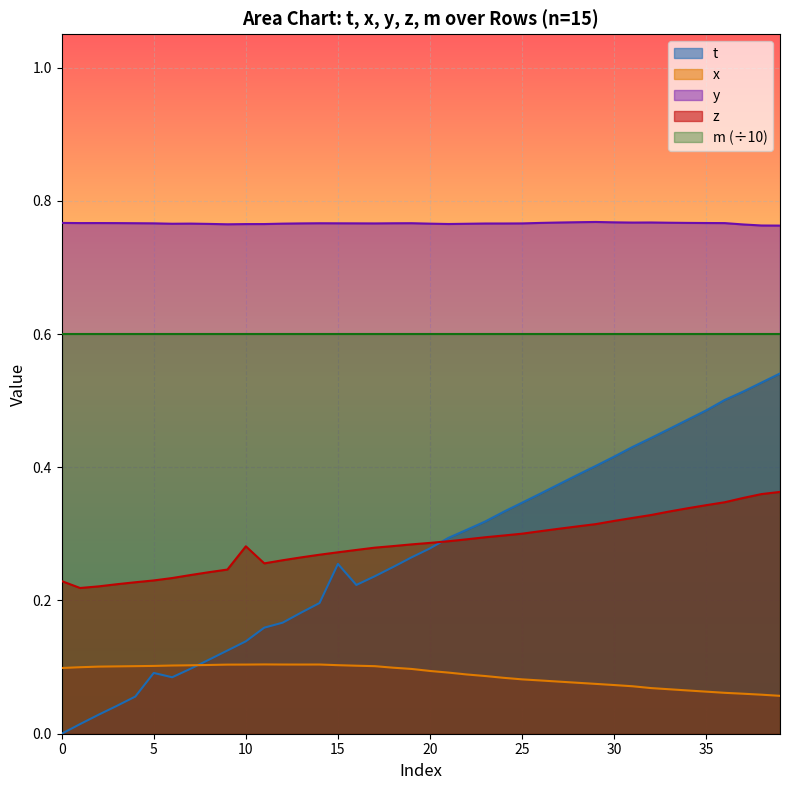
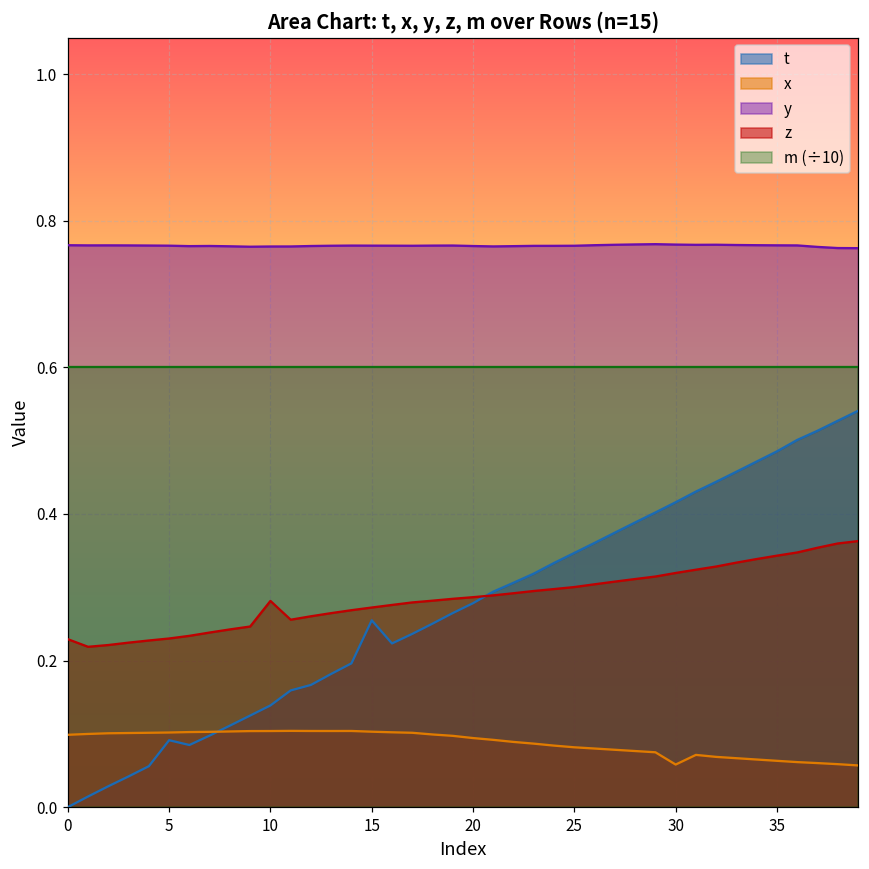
  {
    "t": {
      "0": 0.00,
      "5": 0.09,
      "10": 0.14,
      "15": 0.25,
      "20": 0.28,
      "25": 0.35,
      "30": 0.42,
      "35": 0.49
    },
    "x": {
      "0": 0.10,
      "5": 0.10,
      "10": 0.10,
      "15": 0.10,
      "20": 0.09,
      "25": 0.08,
-     "30": 0.07,
+     "30": 0.06,
      "35": 0.06
    },
    "y": {
      "0": 0.77,
      "5": 0.77,
      "10": 0.77,
      "15": 0.77,
      "20": 0.77,
      "25": 0.77,
      "30": 0.77,
      "35": 0.77
    },
    "z": {
      "0": 0.23,
      "5": 0.23,
      "10": 0.28,
      "15": 0.27,
      "20": 0.29,
      "25": 0.30,
      "30": 0.32,
      "35": 0.34
    },
    "m (÷10)": {
      "0": 0.60,
      "5": 0.60,
      "10": 0.60,
      "15": 0.60,
      "20": 0.60,
      "25": 0.60,
      "30": 0.60,
      "35": 0.60
    }
  }
